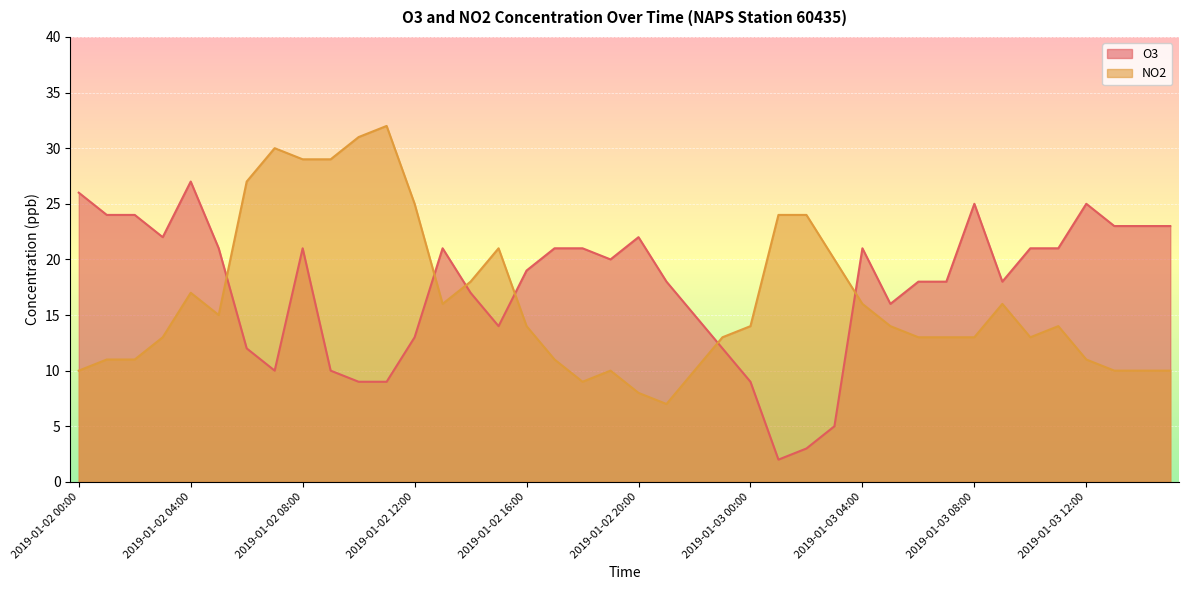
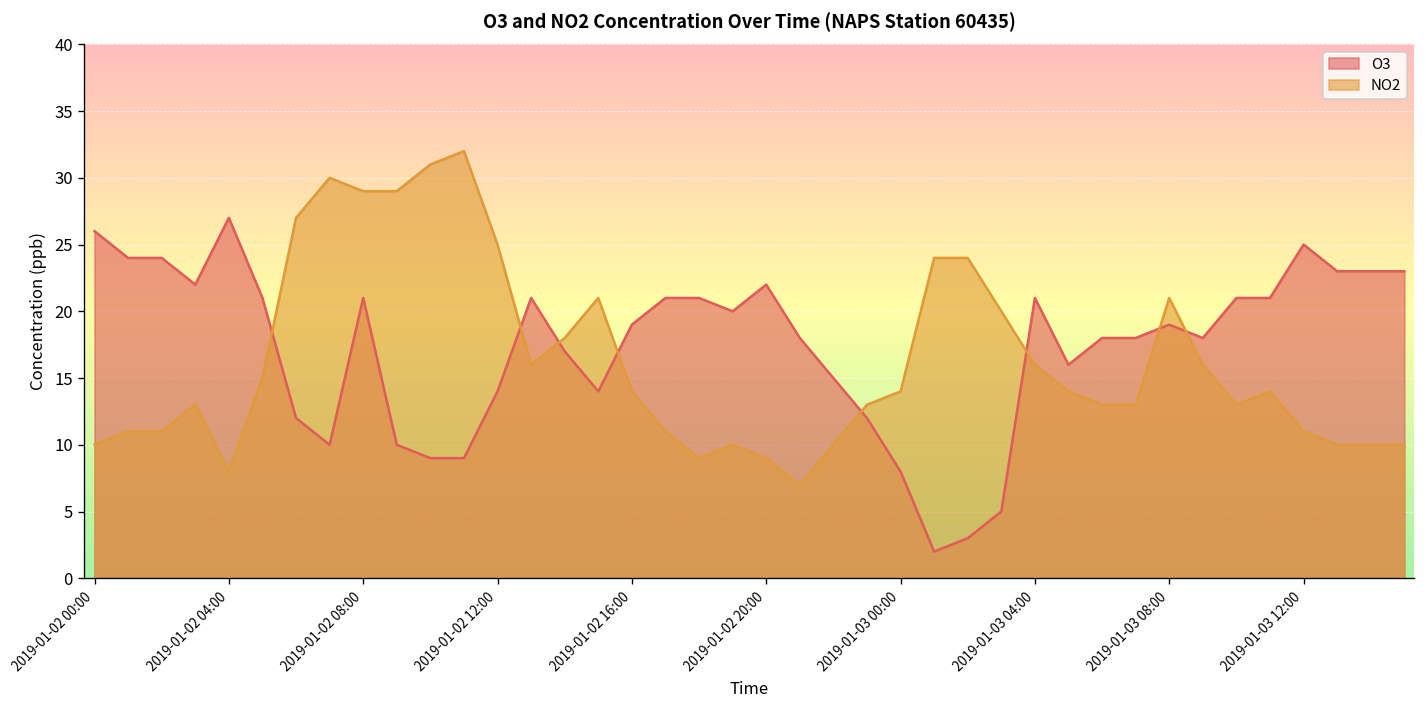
  {
    "O3": {
      "2019-01-02 00:00": 26,
      "2019-01-02 04:00": 27,
      "2019-01-02 08:00": 21,
-     "2019-01-02 12:00": 13,
+     "2019-01-02 12:00": 14,
      "2019-01-02 16:00": 19,
      "2019-01-02 20:00": 22,
-     "2019-01-03 00:00": 9,
+     "2019-01-03 00:00": 8,
      "2019-01-03 04:00": 21,
-     "2019-01-03 08:00": 25,
+     "2019-01-03 08:00": 19,
      "2019-01-03 12:00": 25
    },
    "NO2": {
      "2019-01-02 00:00": 10,
-     "2019-01-02 04:00": 17,
+     "2019-01-02 04:00": 8,
      "2019-01-02 08:00": 29,
      "2019-01-02 12:00": 25,
      "2019-01-02 16:00": 14,
-     "2019-01-02 20:00": 8,
+     "2019-01-02 20:00": 9,
      "2019-01-03 00:00": 14,
      "2019-01-03 04:00": 16,
-     "2019-01-03 08:00": 13,
+     "2019-01-03 08:00": 21,
      "2019-01-03 12:00": 11
    }
  }
